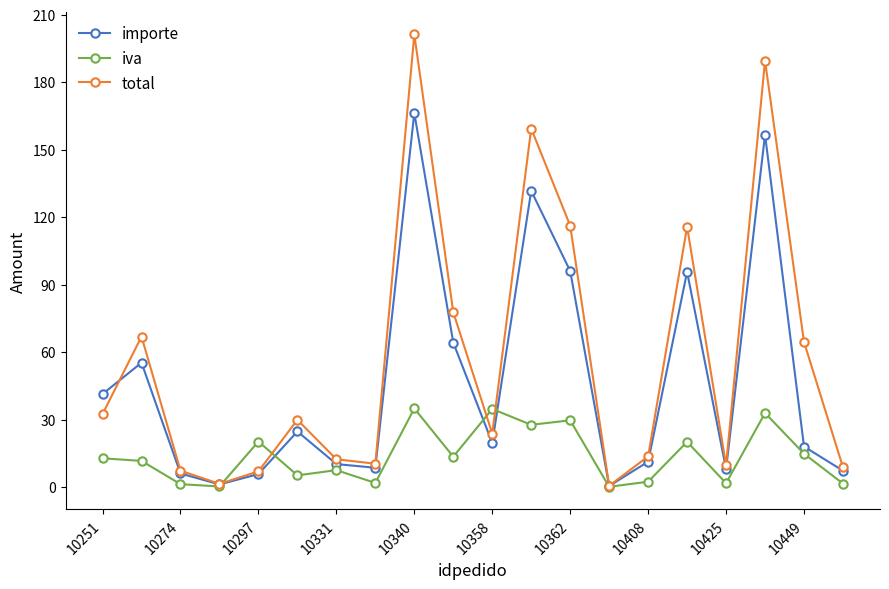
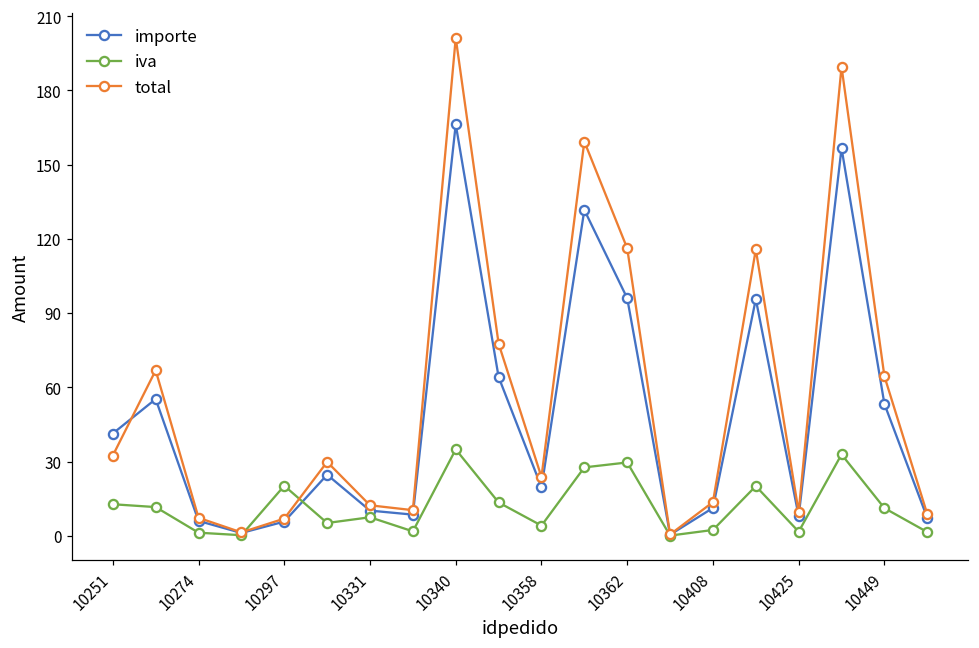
  {
    "importe": {
      "10251": 41,
      "10274": 6,
      "10297": 6,
      "10331": 10,
      "10340": 166,
      "10358": 20,
      "10362": 96,
      "10408": 11,
      "10425": 8,
-     "10449": 18
+     "10449": 53
    },
    "iva": {
      "10251": 13,
      "10274": 1,
      "10297": 20,
      "10331": 8,
      "10340": 35,
-     "10358": 35,
+     "10358": 4,
      "10362": 30,
      "10408": 2,
      "10425": 2,
-     "10449": 15
+     "10449": 11
    },
    "total": {
      "10251": 32,
      "10274": 7,
      "10297": 7,
      "10331": 12,
      "10340": 201,
      "10358": 24,
      "10362": 116,
      "10408": 14,
      "10425": 10,
      "10449": 64
    }
  }
